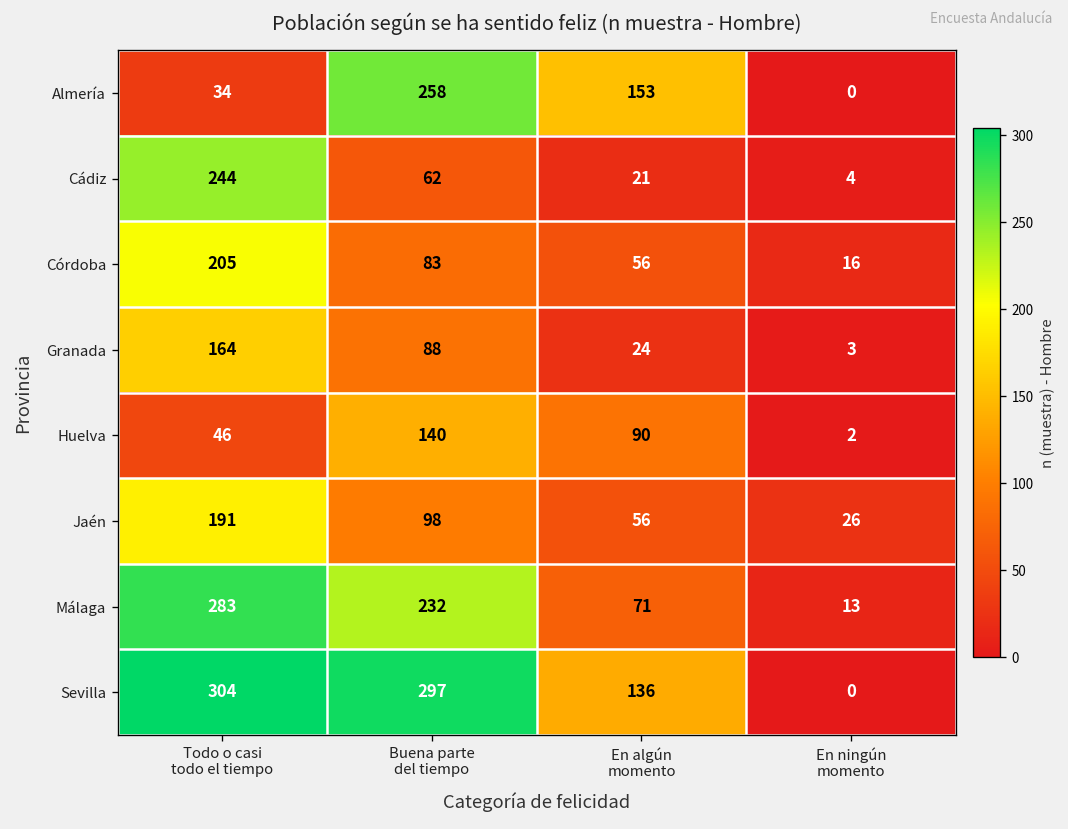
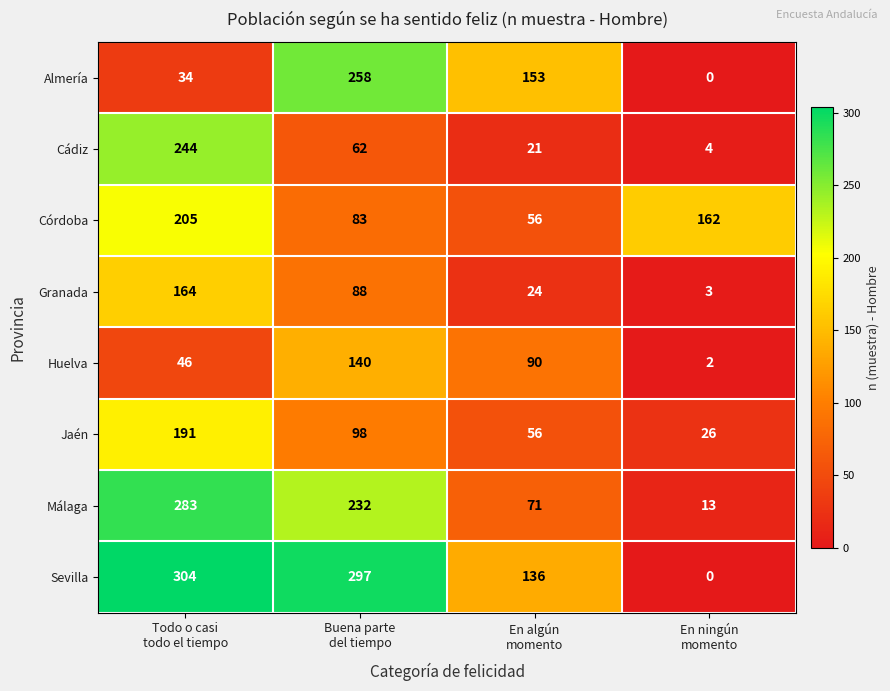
  {
    "Almería": {
      "Todo o casi todo el tiempo": 34,
      "Buena parte del tiempo": 258,
      "En algún momento": 153,
      "En ningún momento": 0
    },
    "Cádiz": {
      "Todo o casi todo el tiempo": 244,
      "Buena parte del tiempo": 62,
      "En algún momento": 21,
      "En ningún momento": 4
    },
    "Córdoba": {
      "Todo o casi todo el tiempo": 205,
      "Buena parte del tiempo": 83,
      "En algún momento": 56,
-     "En ningún momento": 16
+     "En ningún momento": 162
    },
    "Granada": {
      "Todo o casi todo el tiempo": 164,
      "Buena parte del tiempo": 88,
      "En algún momento": 24,
      "En ningún momento": 3
    },
    "Huelva": {
      "Todo o casi todo el tiempo": 46,
      "Buena parte del tiempo": 140,
      "En algún momento": 90,
      "En ningún momento": 2
    },
    "Jaén": {
      "Todo o casi todo el tiempo": 191,
      "Buena parte del tiempo": 98,
      "En algún momento": 56,
      "En ningún momento": 26
    },
    "Málaga": {
      "Todo o casi todo el tiempo": 283,
      "Buena parte del tiempo": 232,
      "En algún momento": 71,
      "En ningún momento": 13
    },
    "Sevilla": {
      "Todo o casi todo el tiempo": 304,
      "Buena parte del tiempo": 297,
      "En algún momento": 136,
      "En ningún momento": 0
    }
  }
